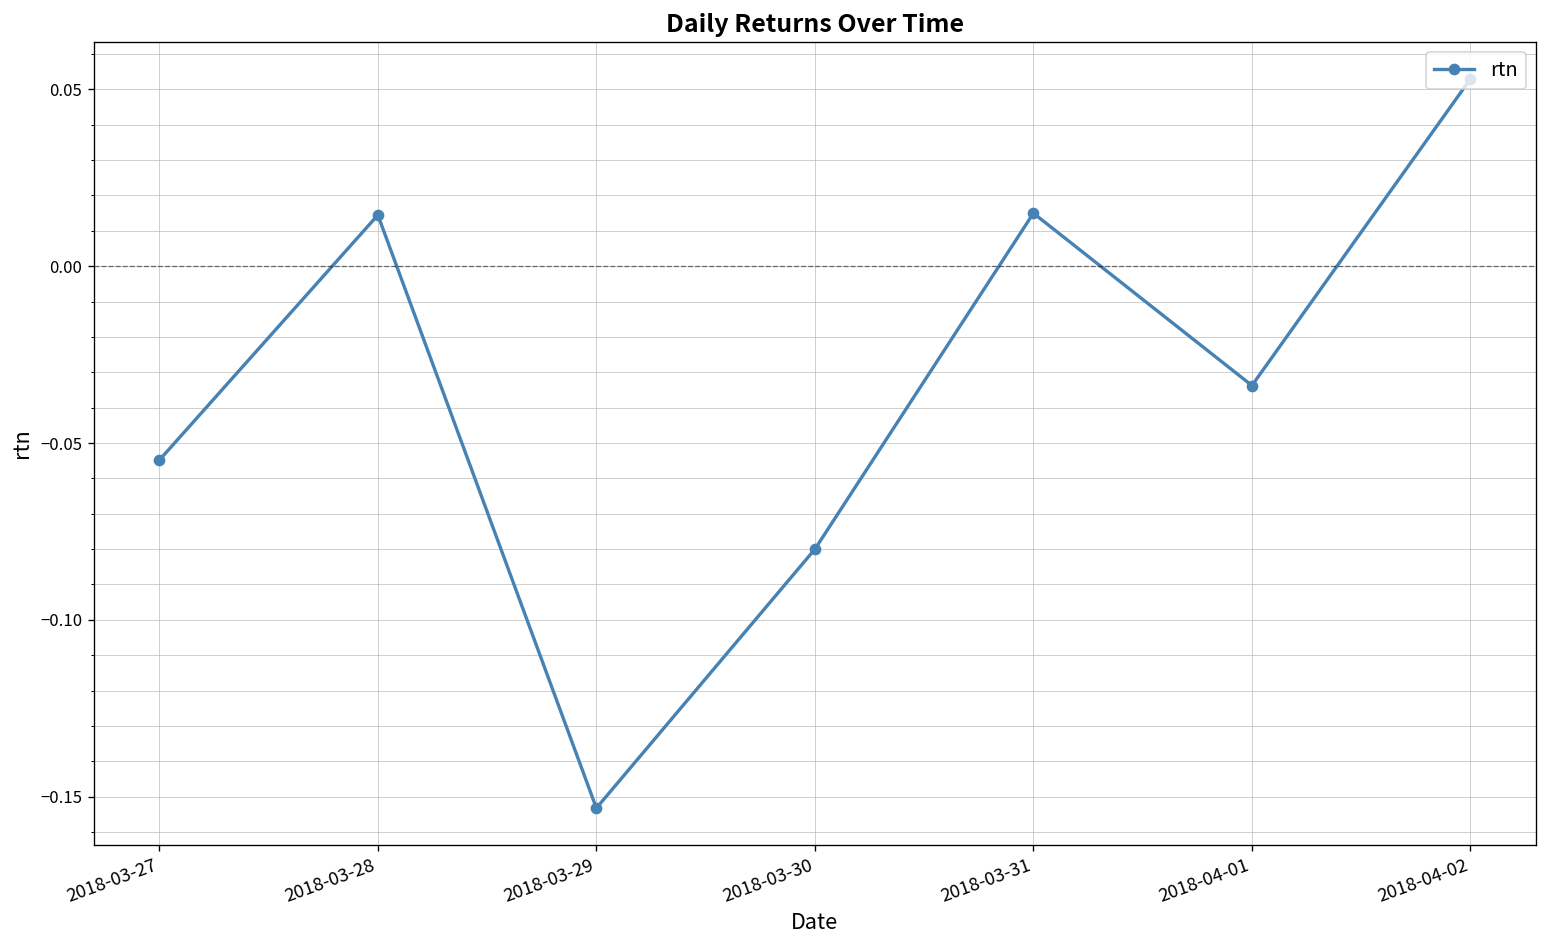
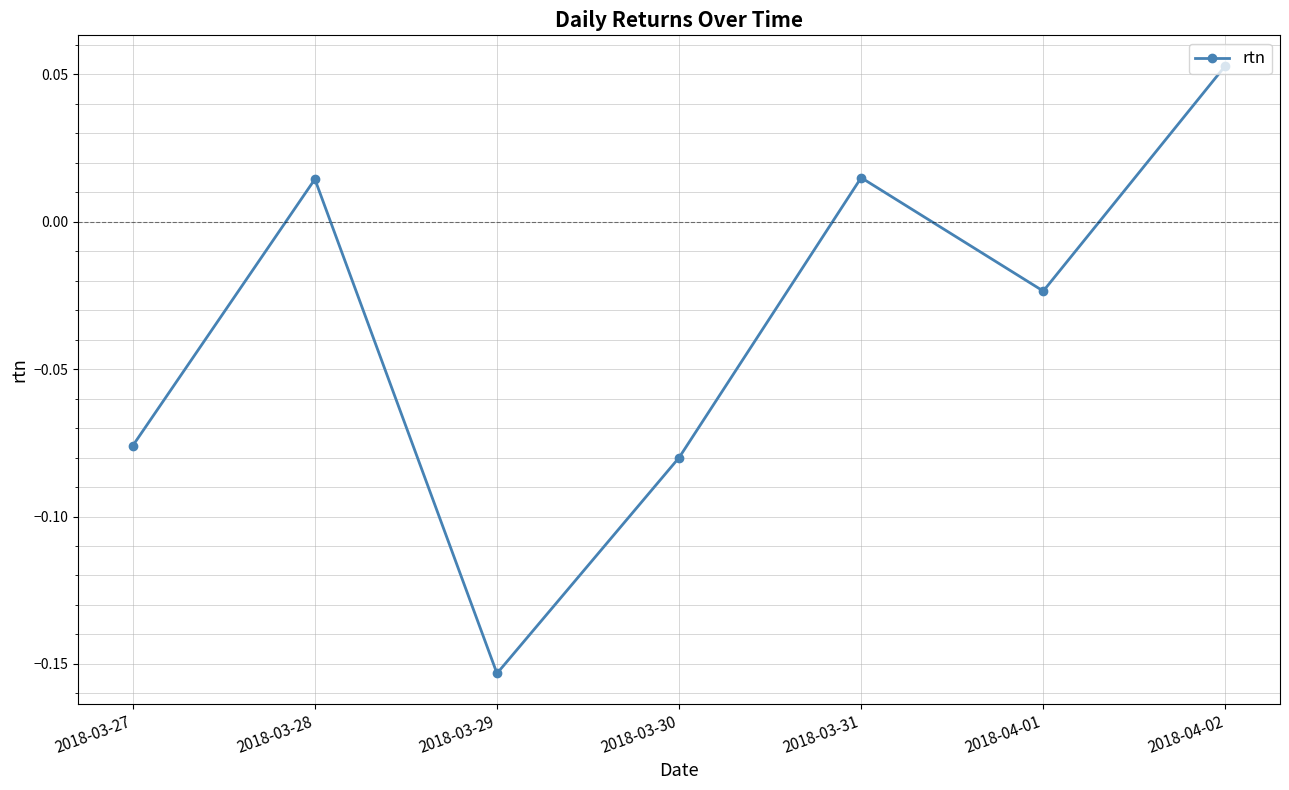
  {
-   "2018-03-27": -0.055,
+   "2018-03-27": -0.076,
    "2018-03-28": 0.014,
    "2018-03-29": -0.153,
    "2018-03-30": -0.080,
    "2018-03-31": 0.015,
-   "2018-04-01": -0.034
+   "2018-04-01": -0.024
  }
